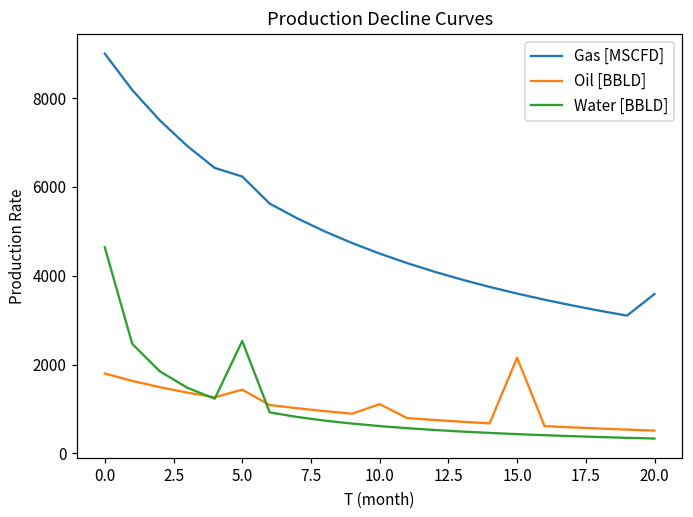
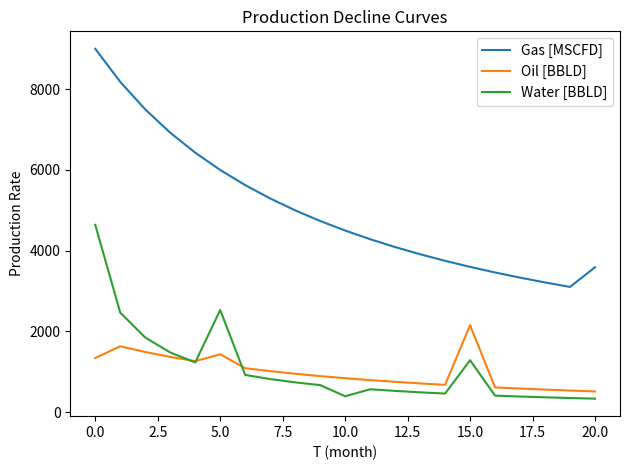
  {
    "Gas [MSCFD]": {
      "0.0": 9000,
-     "5.0": 6200,
+     "5.0": 6000,
      "10.0": 4500,
      "15.0": 3600,
      "20.0": 3600
    },
    "Oil [BBLD]": {
-     "0.0": 1800,
+     "0.0": 1300,
      "5.0": 1400,
-     "10.0": 1100,
+     "10.0": 800,
      "15.0": 2200,
      "20.0": 500
    },
    "Water [BBLD]": {
      "0.0": 4600,
      "5.0": 2500,
-     "10.0": 600,
-     "15.0": 400,
+     "10.0": 400,
+     "15.0": 1300,
      "20.0": 300
    }
  }
